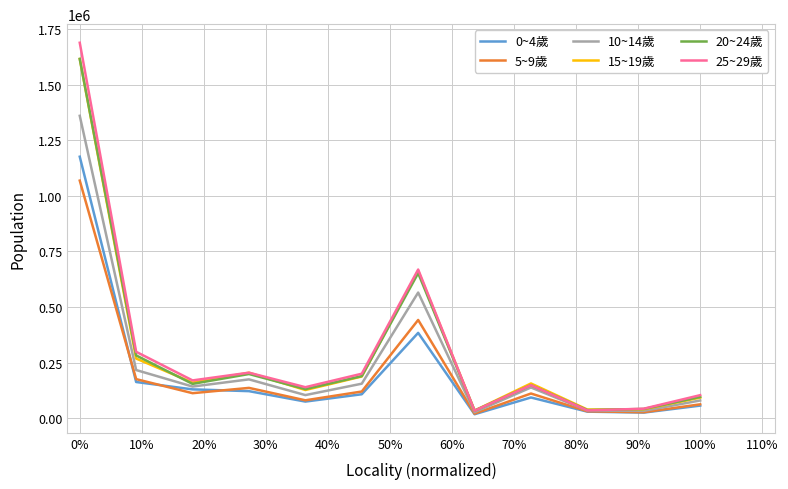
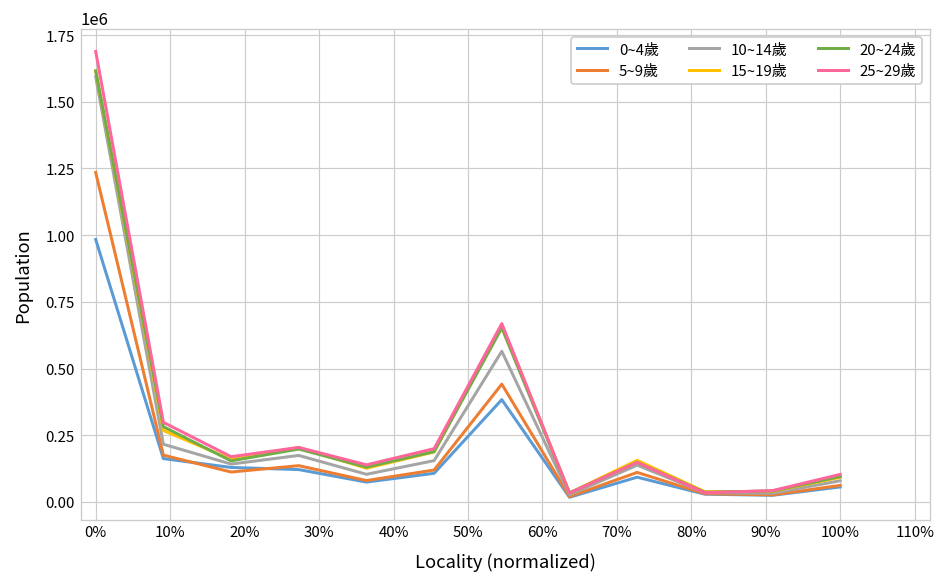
  {
    "0~4歲": {
-     "0%": 1180000
+     "0%": 980000
    },
    "5~9歲": {
-     "0%": 1070000
+     "0%": 1230000
    },
    "10~14歲": {
-     "0%": 1360000,
+     "0%": 1590000,
      "100%": 80000
    },
    "25~29歲": {
      "0%": 1690000
    }
  }
